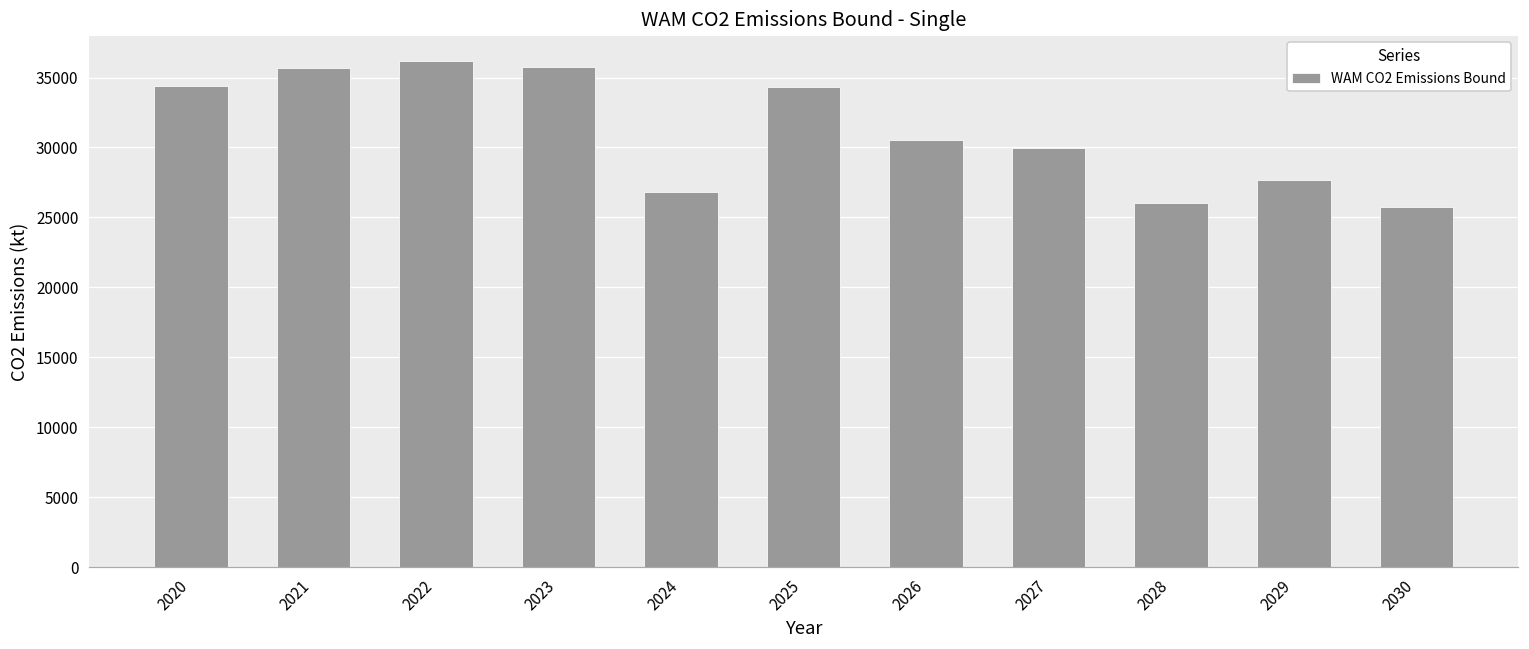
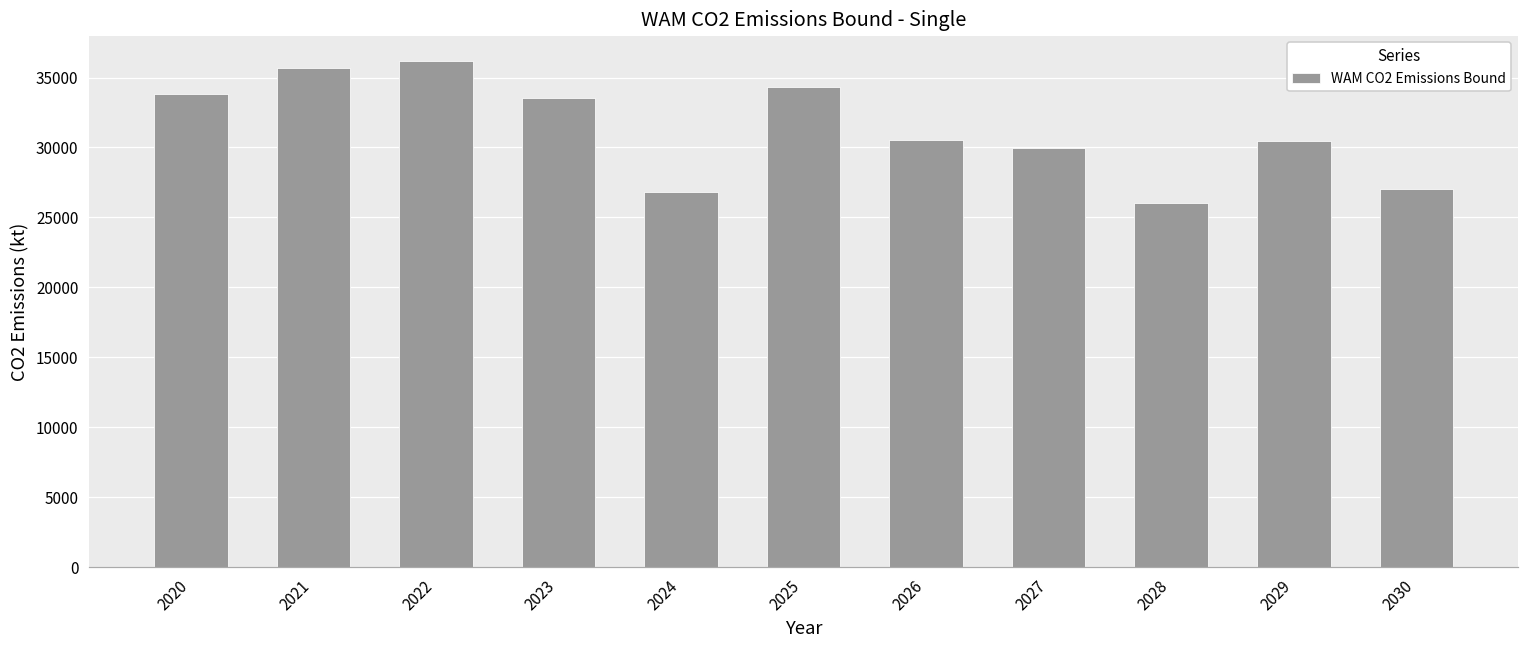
  {
-   "2020": 34400,
+   "2020": 33800,
    "2021": 35600,
    "2022": 36200,
-   "2023": 35700,
+   "2023": 33600,
    "2024": 26800,
    "2025": 34400,
    "2026": 30600,
    "2027": 29900,
    "2028": 26100,
-   "2029": 27700,
-   "2030": 25800
+   "2029": 30500,
+   "2030": 27000
  }
